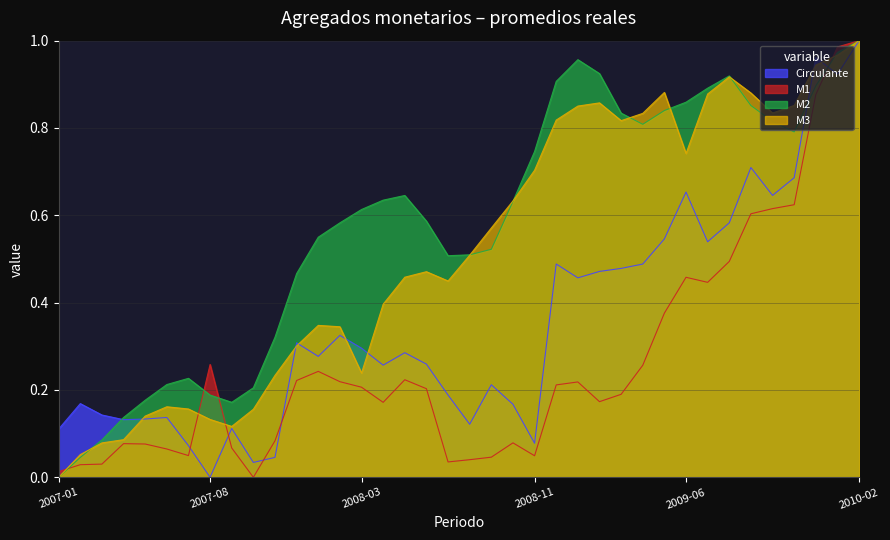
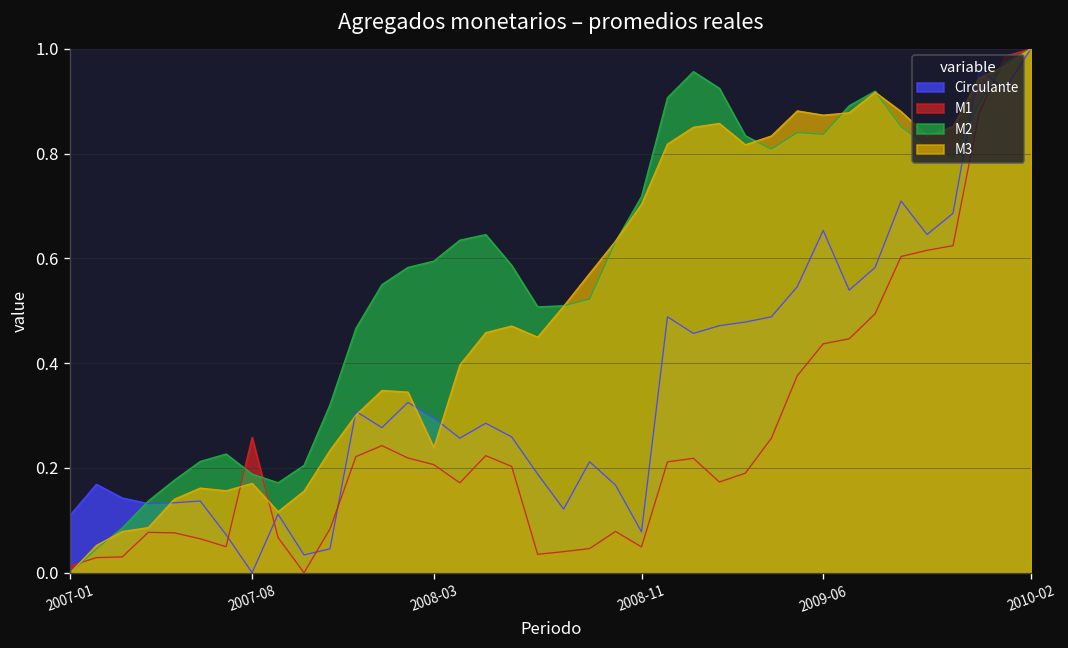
  {
    "Circulante": {
      "2007-01": 0.11,
      "2007-08": 0.00,
      "2008-03": 0.30,
      "2008-11": 0.08,
      "2009-06": 0.65
    },
    "M1": {
      "2007-01": 0.01,
      "2007-08": 0.26,
      "2008-03": 0.21,
      "2008-11": 0.05,
-     "2009-06": 0.46
+     "2009-06": 0.44
    },
    "M2": {
      "2007-08": 0.19,
-     "2008-03": 0.61,
-     "2008-11": 0.75,
-     "2009-06": 0.86
+     "2008-03": 0.59,
+     "2008-11": 0.72,
+     "2009-06": 0.84
    },
    "M3": {
-     "2007-08": 0.13,
+     "2007-08": 0.17,
      "2008-03": 0.24,
      "2008-11": 0.70,
-     "2009-06": 0.74
+     "2009-06": 0.87
    }
  }
